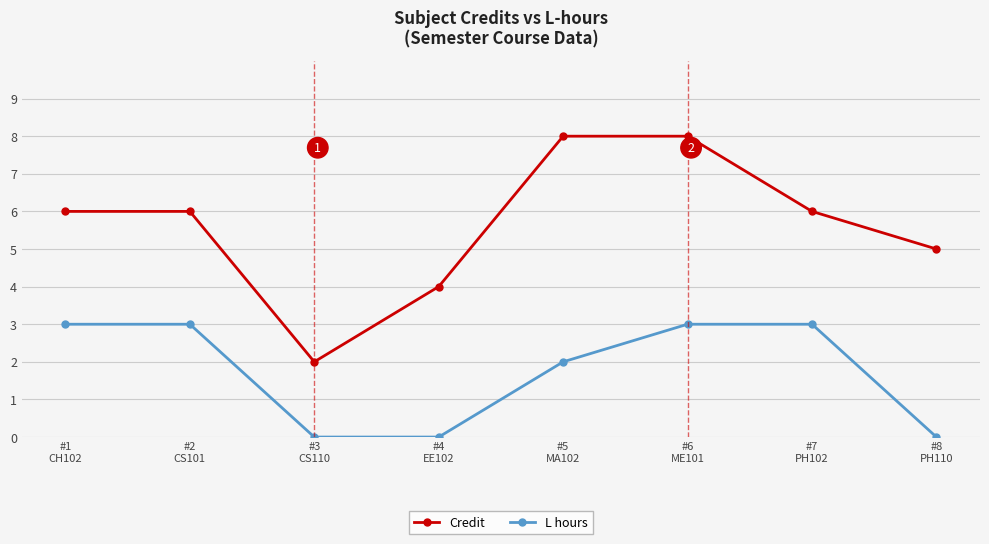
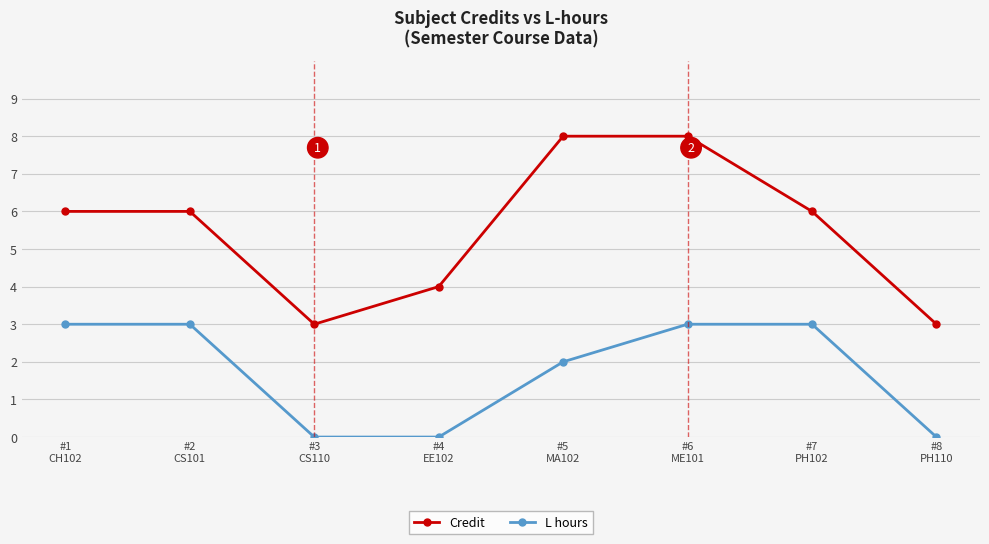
  {
    "Credit": {
      "#1 CH102": 6,
      "#2 CS101": 6,
-     "#3 CS110": 2,
+     "#3 CS110": 3,
      "#4 EE102": 4,
      "#5 MA102": 8,
      "#7 PH102": 6,
-     "#8 PH110": 5
+     "#8 PH110": 3
    },
    "L hours": {
      "#1 CH102": 3,
      "#2 CS101": 3,
      "#3 CS110": 0,
      "#4 EE102": 0,
      "#5 MA102": 2,
      "#6 ME101": 3,
      "#7 PH102": 3,
      "#8 PH110": 0
    }
  }
